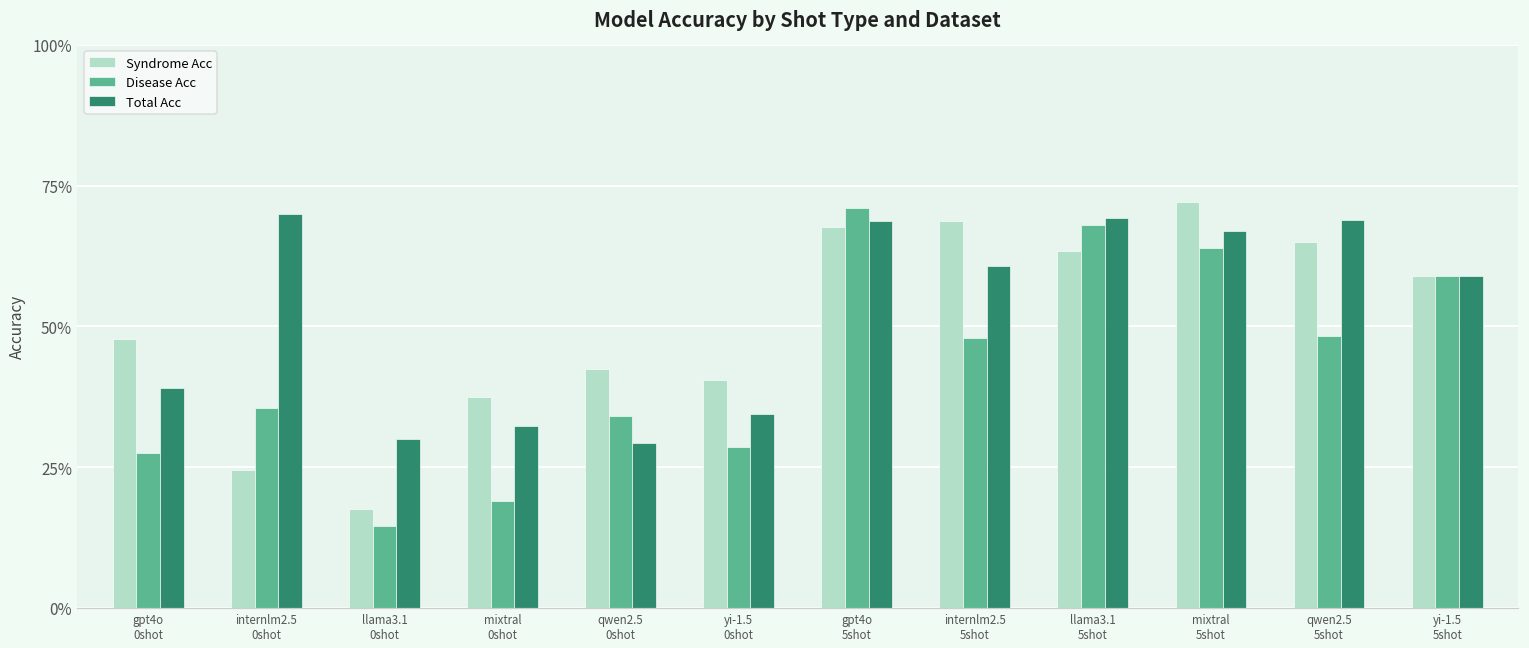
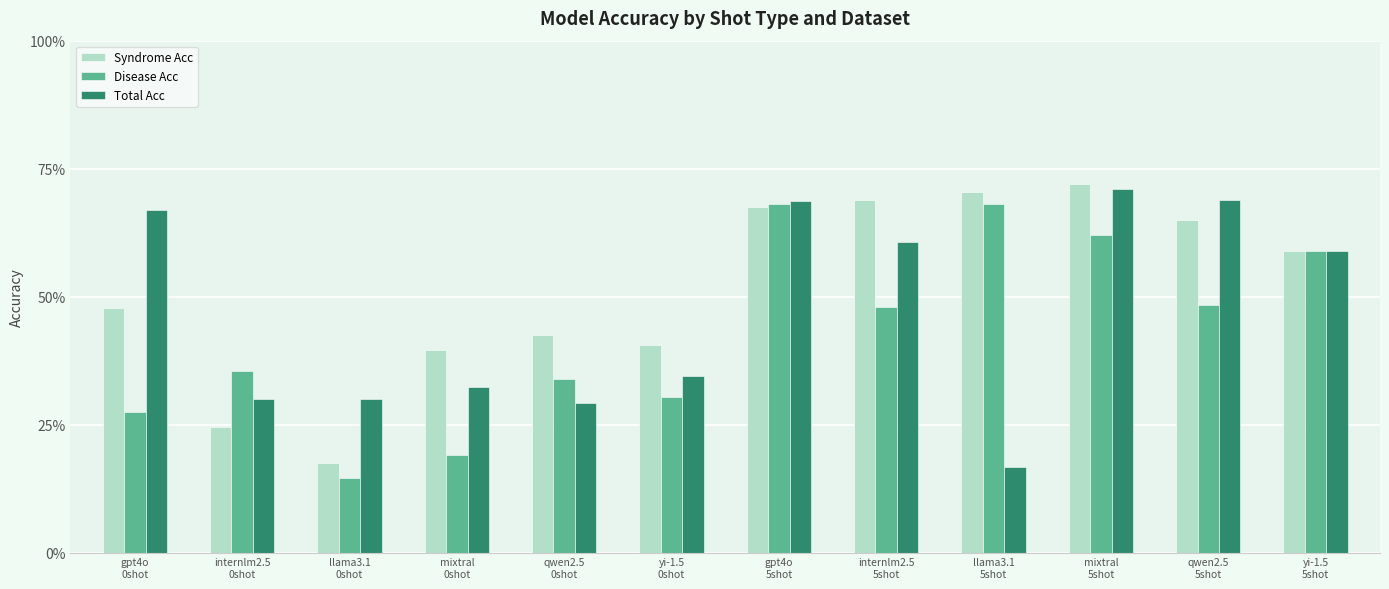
  {
    "Syndrome Acc": {
      "gpt4o 0shot": "48%",
      "internlm2.5 0shot": "25%",
      "llama3.1 0shot": "18%",
-     "mixtral 0shot": "38%",
+     "mixtral 0shot": "40%",
      "qwen2.5 0shot": "43%",
      "yi-1.5 0shot": "41%",
      "gpt4o 5shot": "68%",
      "internlm2.5 5shot": "69%",
-     "llama3.1 5shot": "63%",
+     "llama3.1 5shot": "71%",
      "mixtral 5shot": "72%",
      "qwen2.5 5shot": "65%",
      "yi-1.5 5shot": "59%"
    },
    "Disease Acc": {
      "gpt4o 0shot": "28%",
      "internlm2.5 0shot": "36%",
      "llama3.1 0shot": "14%",
      "mixtral 0shot": "19%",
      "qwen2.5 0shot": "34%",
-     "yi-1.5 0shot": "28%",
-     "gpt4o 5shot": "71%",
+     "yi-1.5 0shot": "30%",
+     "gpt4o 5shot": "68%",
      "internlm2.5 5shot": "48%",
      "llama3.1 5shot": "68%",
-     "mixtral 5shot": "64%",
+     "mixtral 5shot": "62%",
      "qwen2.5 5shot": "48%",
      "yi-1.5 5shot": "59%"
    },
    "Total Acc": {
-     "gpt4o 0shot": "39%",
-     "internlm2.5 0shot": "70%",
+     "gpt4o 0shot": "67%",
+     "internlm2.5 0shot": "30%",
      "llama3.1 0shot": "30%",
      "mixtral 0shot": "32%",
      "qwen2.5 0shot": "29%",
      "yi-1.5 0shot": "35%",
      "gpt4o 5shot": "69%",
      "internlm2.5 5shot": "61%",
-     "llama3.1 5shot": "69%",
-     "mixtral 5shot": "67%",
+     "llama3.1 5shot": "17%",
+     "mixtral 5shot": "71%",
      "qwen2.5 5shot": "69%",
      "yi-1.5 5shot": "59%"
    }
  }
